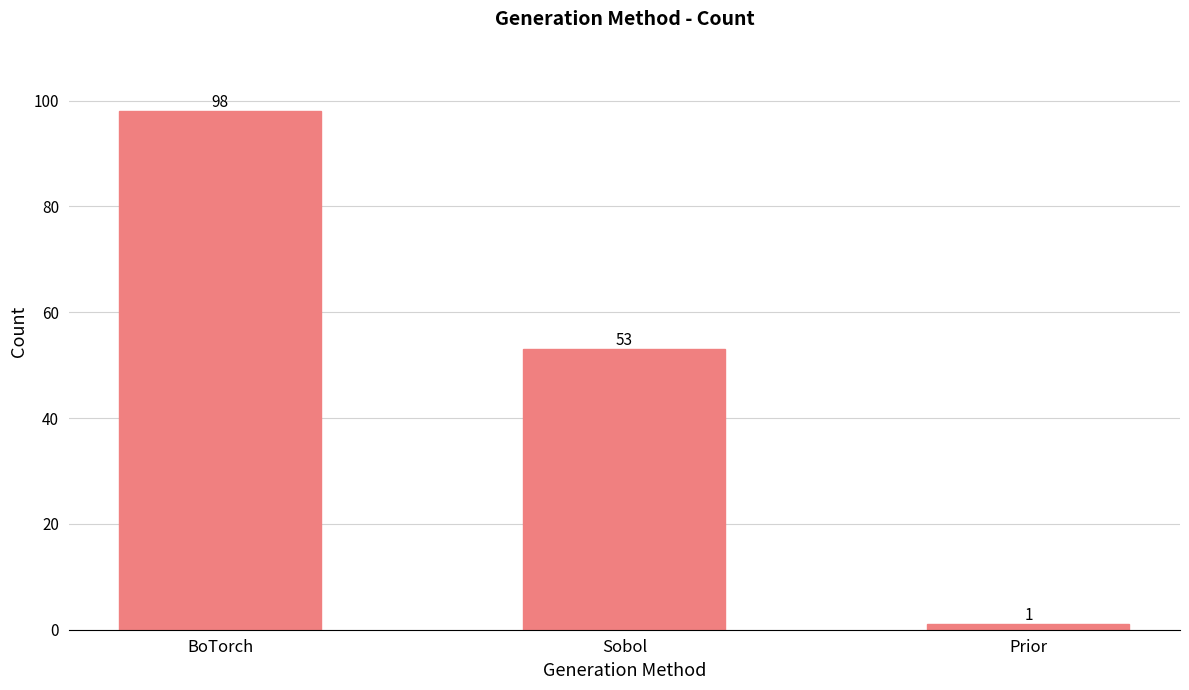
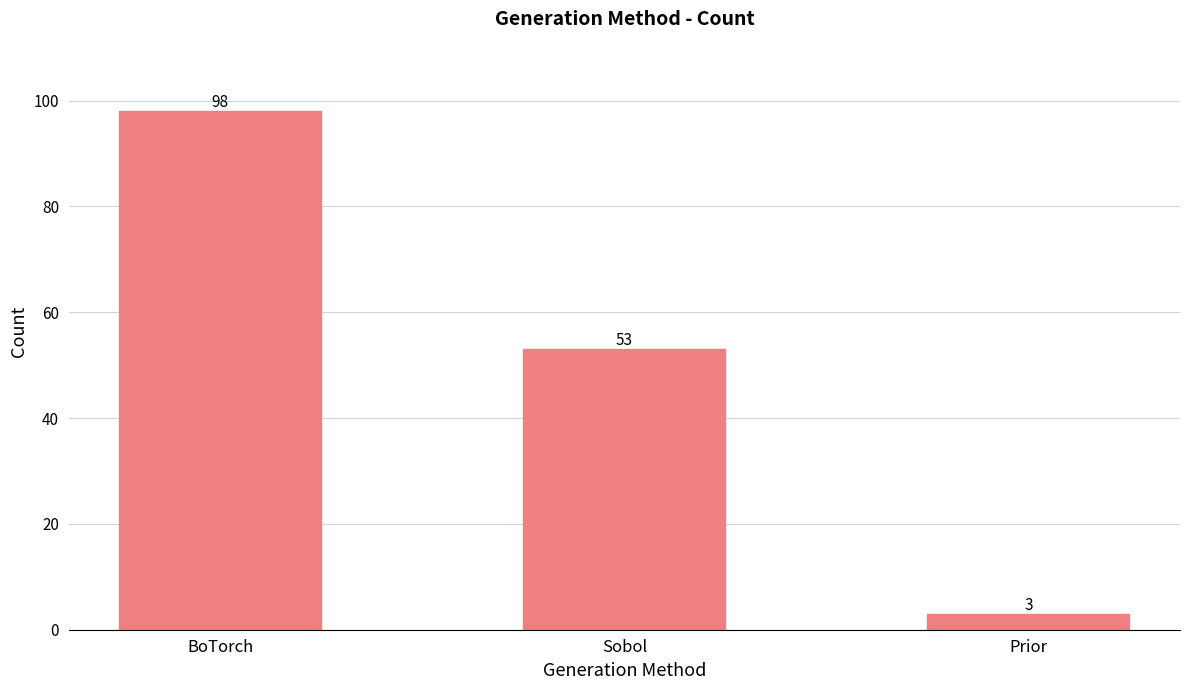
  {
    "BoTorch": 98,
    "Sobol": 53,
-   "Prior": 1
+   "Prior": 3
  }
